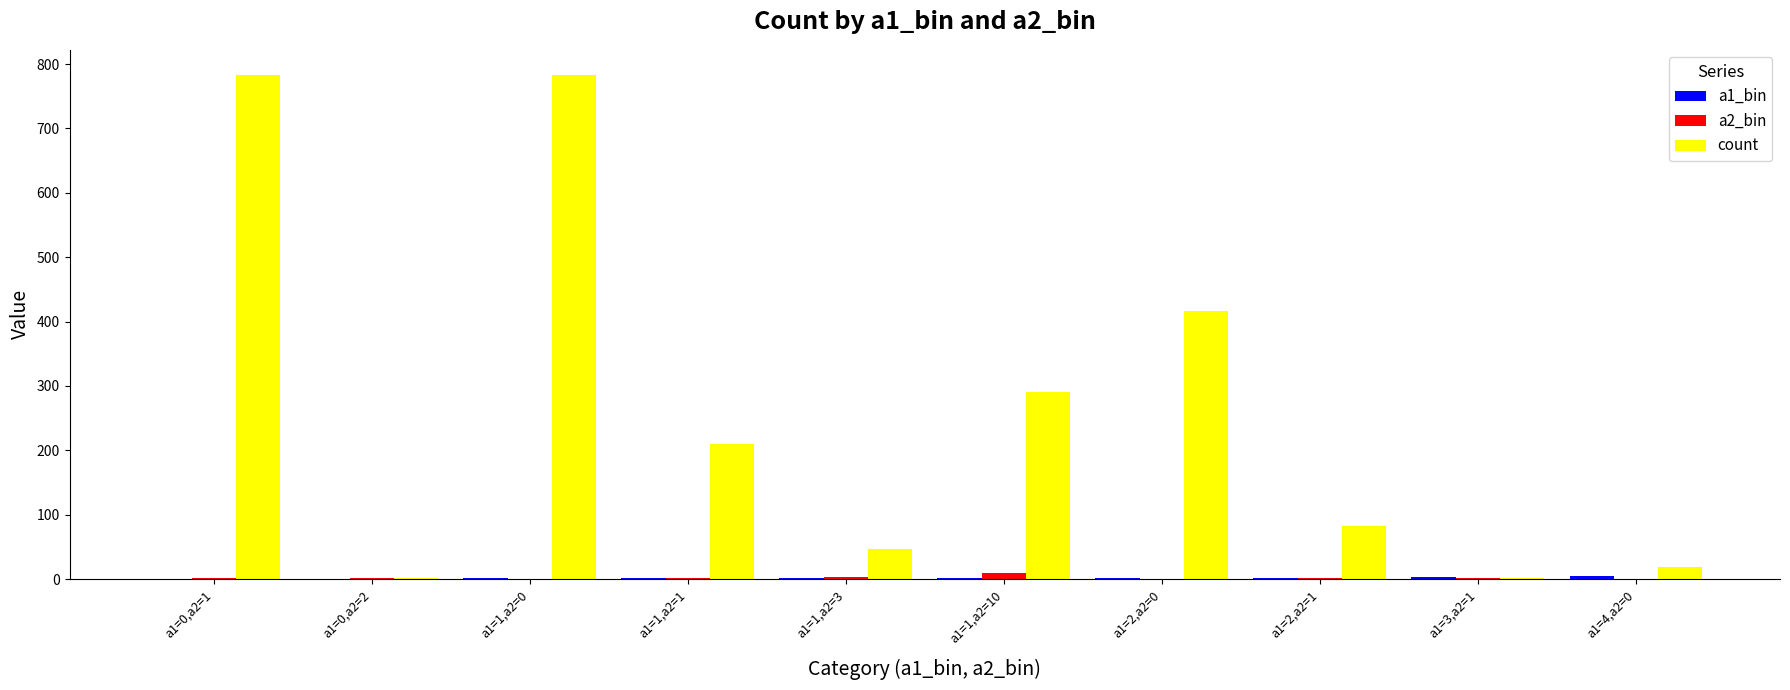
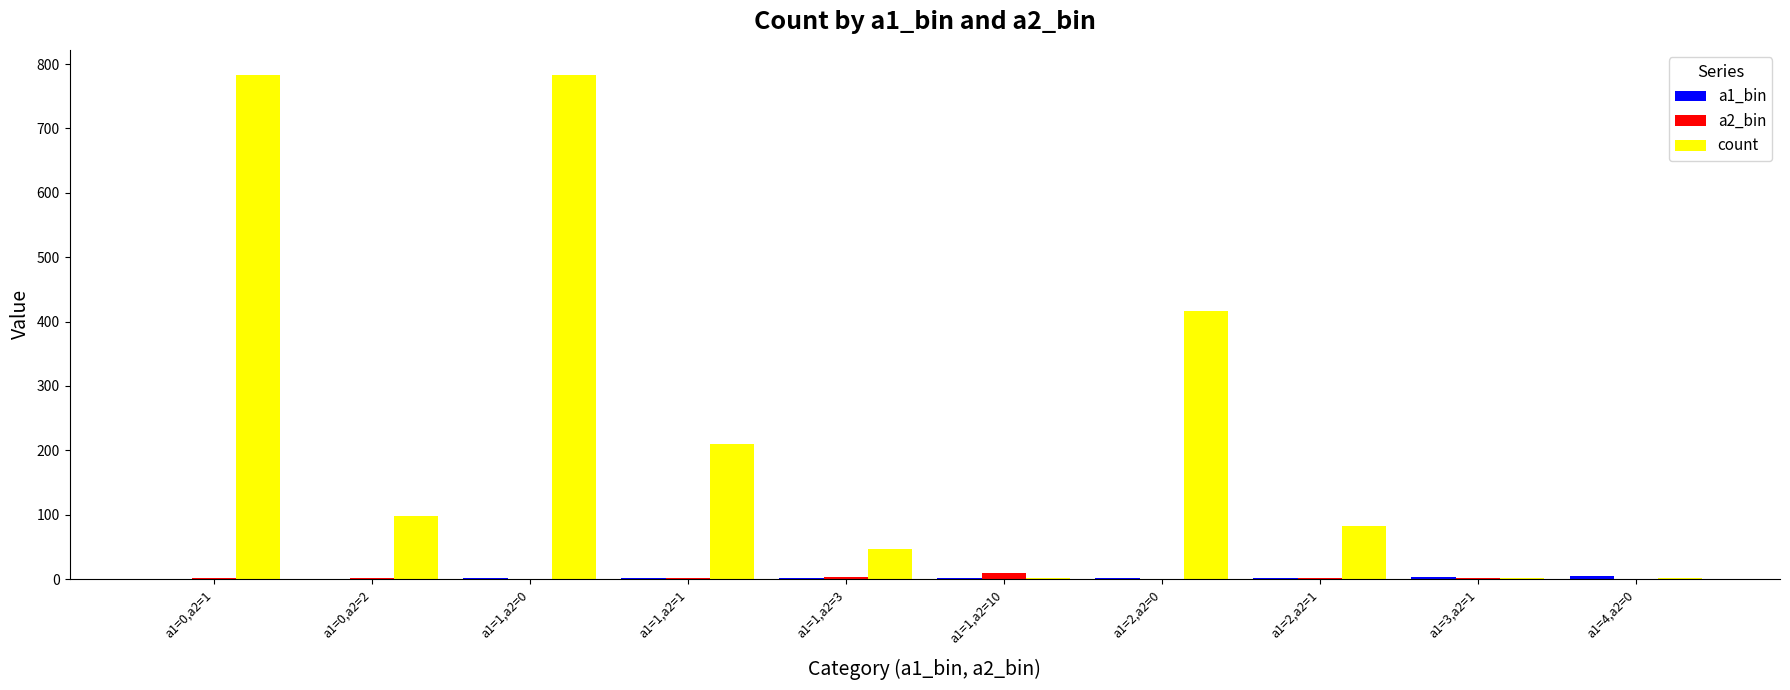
  {
    "a1_bin": {
      "a1=0,a2=1": 0,
      "a1=0,a2=2": 0,
      "a1=4,a2=0": 0
    },
    "a2_bin": {
      "a1=1,a2=0": 0,
      "a1=1,a2=10": 10,
      "a1=2,a2=0": 0,
      "a1=4,a2=0": 0
    },
    "count": {
      "a1=0,a2=1": 780,
-     "a1=0,a2=2": 0,
+     "a1=0,a2=2": 100,
      "a1=1,a2=0": 780,
      "a1=1,a2=1": 210,
      "a1=1,a2=3": 50,
-     "a1=1,a2=10": 290,
+     "a1=1,a2=10": 0,
      "a1=2,a2=0": 420,
      "a1=2,a2=1": 80,
-     "a1=4,a2=0": 20
+     "a1=4,a2=0": 0
    }
  }
